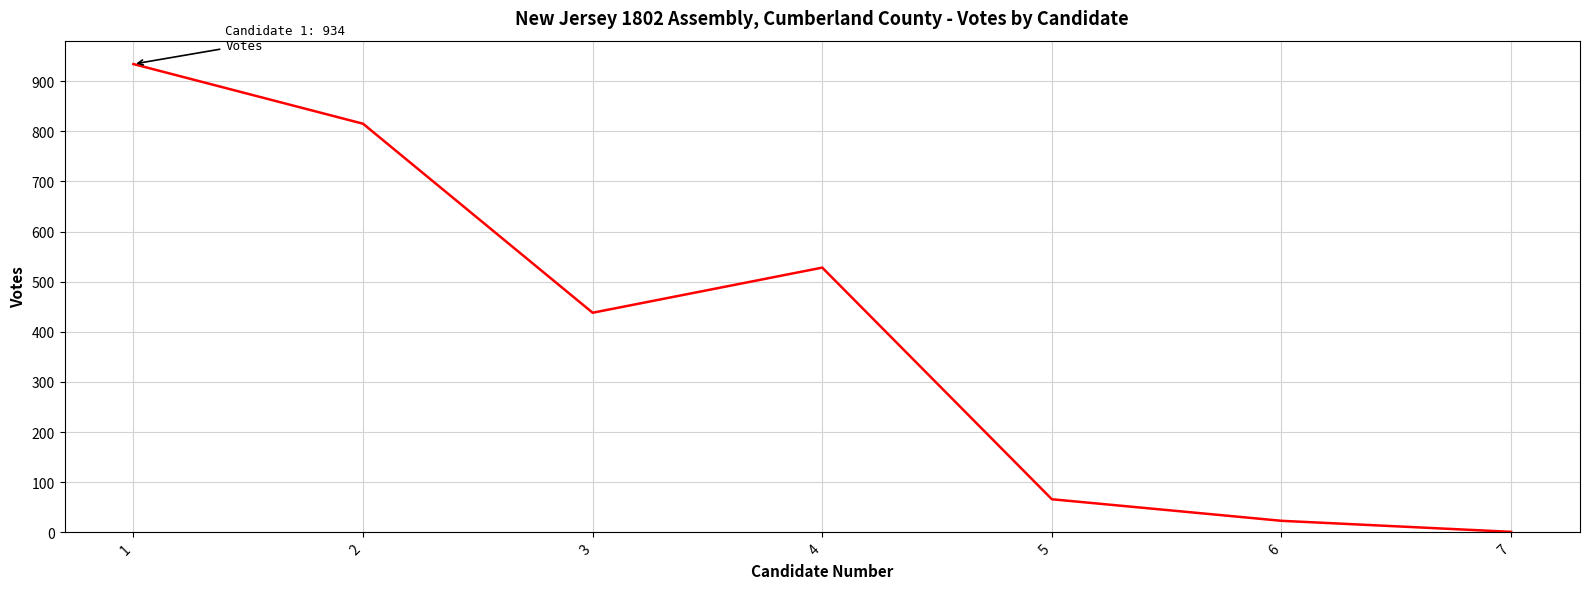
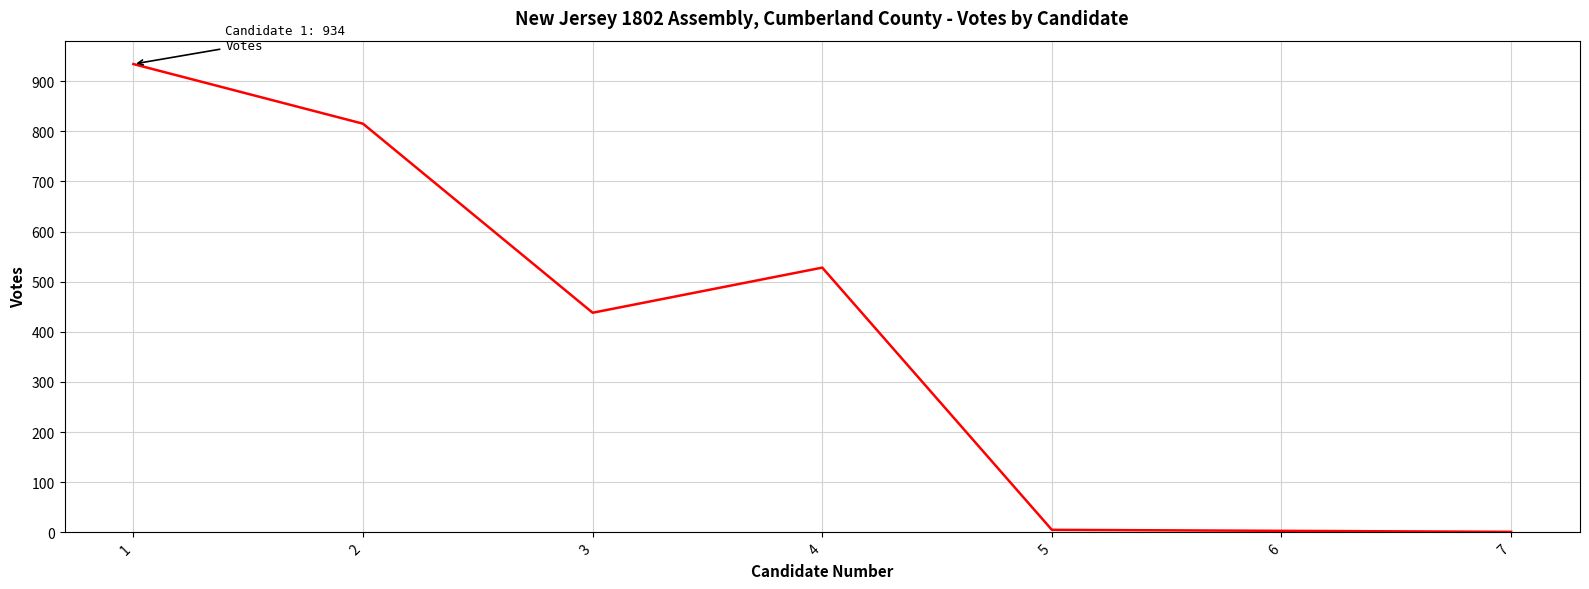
  {
    "2": 820,
    "3": 440,
    "4": 530,
-   "5": 70,
-   "6": 20,
+   "5": 10,
+   "6": 0,
    "7": 0
  }
